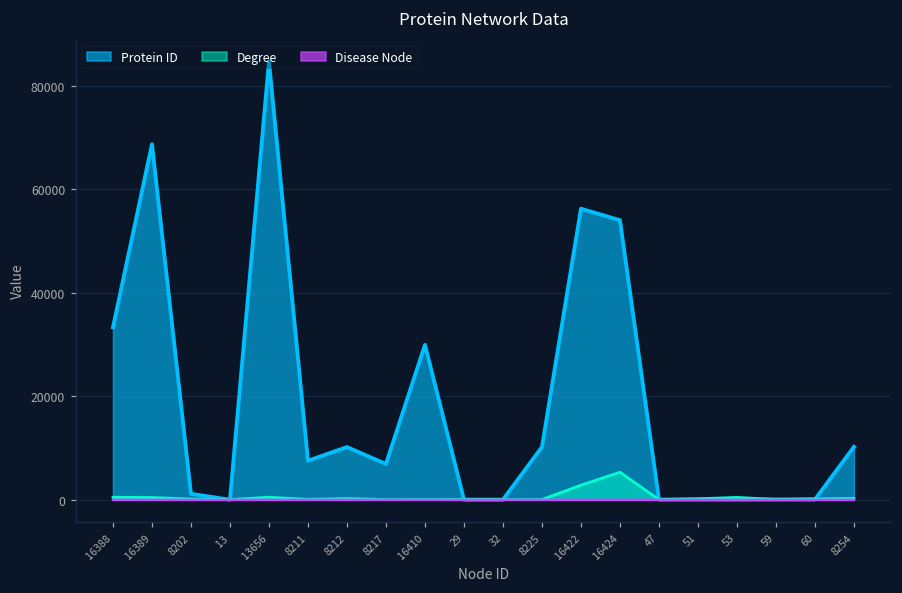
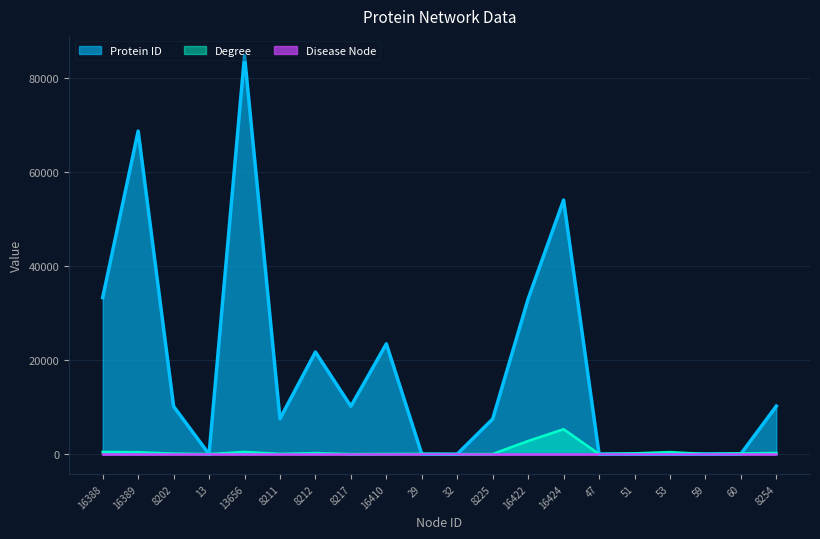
  {
    "Protein ID": {
      "16388": 33000,
      "16389": 69000,
-     "8202": 1000,
+     "8202": 10000,
      "8211": 8000,
-     "8212": 10000,
-     "8217": 7000,
-     "16410": 30000,
-     "8225": 10000,
-     "16422": 56000,
+     "8212": 22000,
+     "8217": 10000,
+     "16410": 23000,
+     "8225": 8000,
+     "16422": 33000,
      "16424": 54000,
      "8254": 10000
    },
    "Degree": {
      "16422": 3000,
      "16424": 5000
    },
    "Disease Node": {
      "16422": 0,
      "16424": 0
    }
  }
